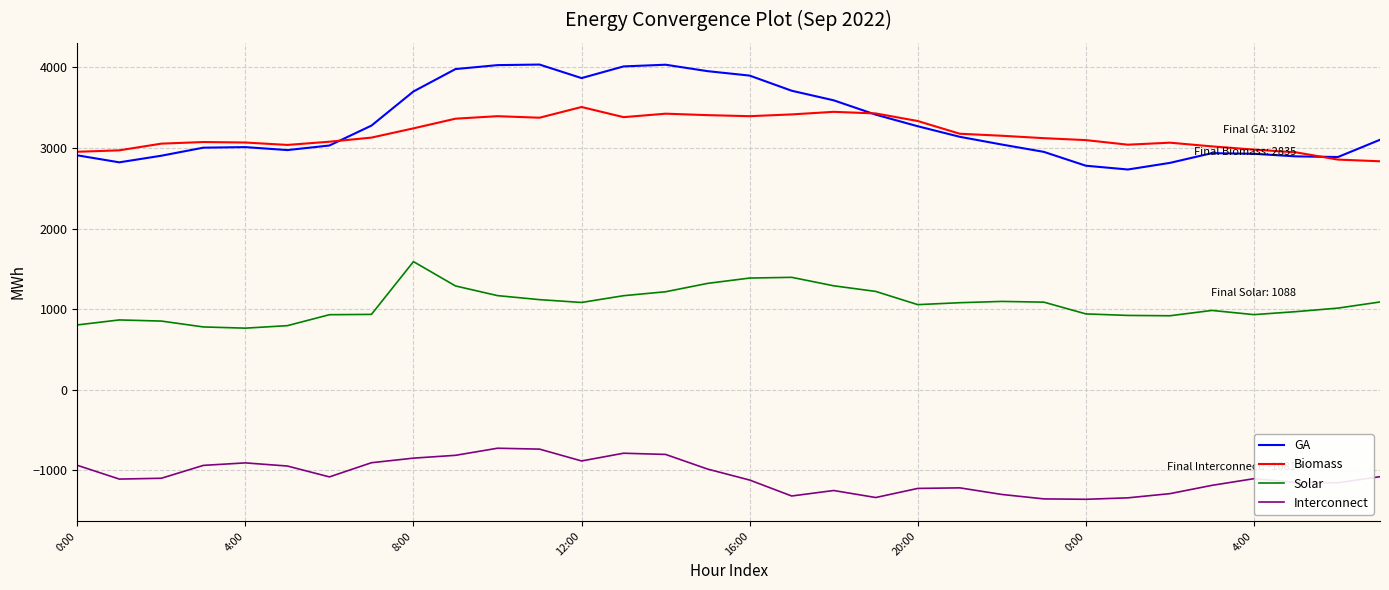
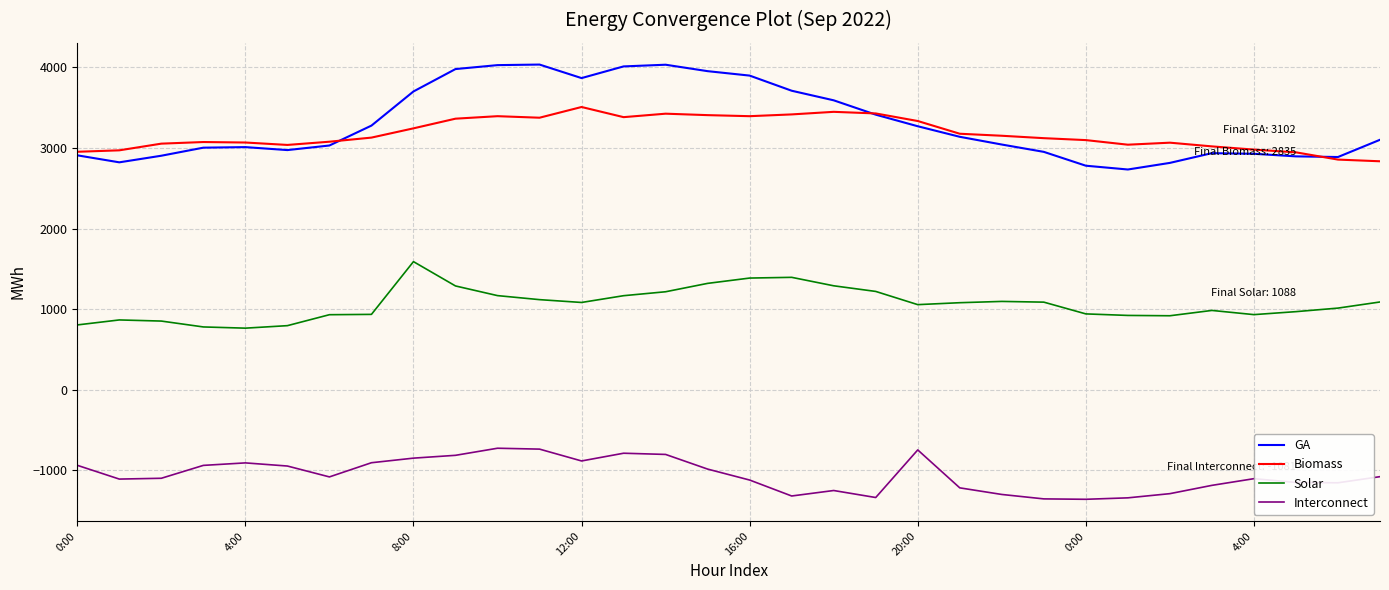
  {
    "GA": {
      "8:00": 3700,
      "12:00": 3900,
      "16:00": 3900,
      "20:00": 3300
    },
    "Biomass": {
      "8:00": 3200,
      "12:00": 3500,
      "16:00": 3400,
      "20:00": 3300
    },
    "Solar": {
      "8:00": 1600,
      "12:00": 1100,
      "16:00": 1400,
      "20:00": 1100
    },
    "Interconnect": {
      "8:00": -900,
      "12:00": -900,
      "16:00": -1100,
-     "20:00": -1200
+     "20:00": -700
    }
  }
